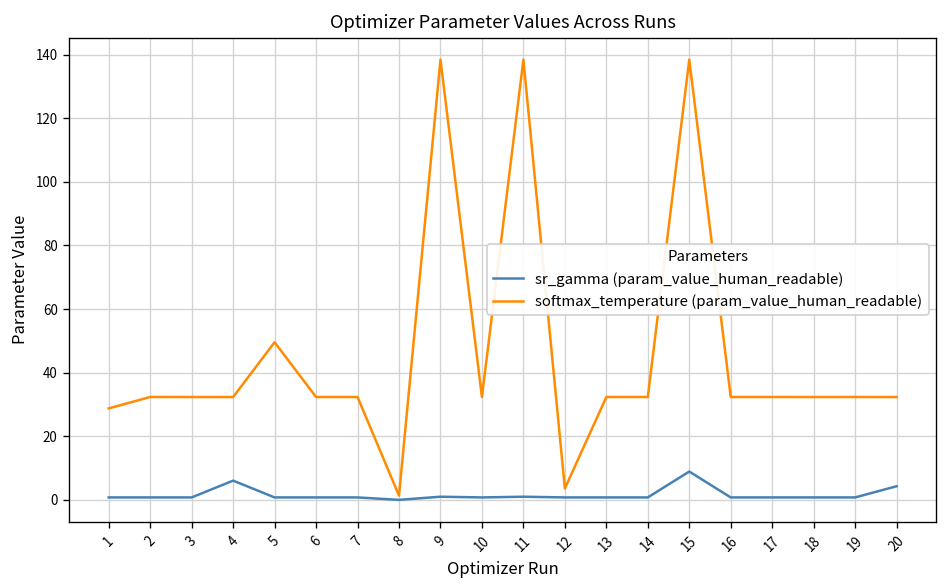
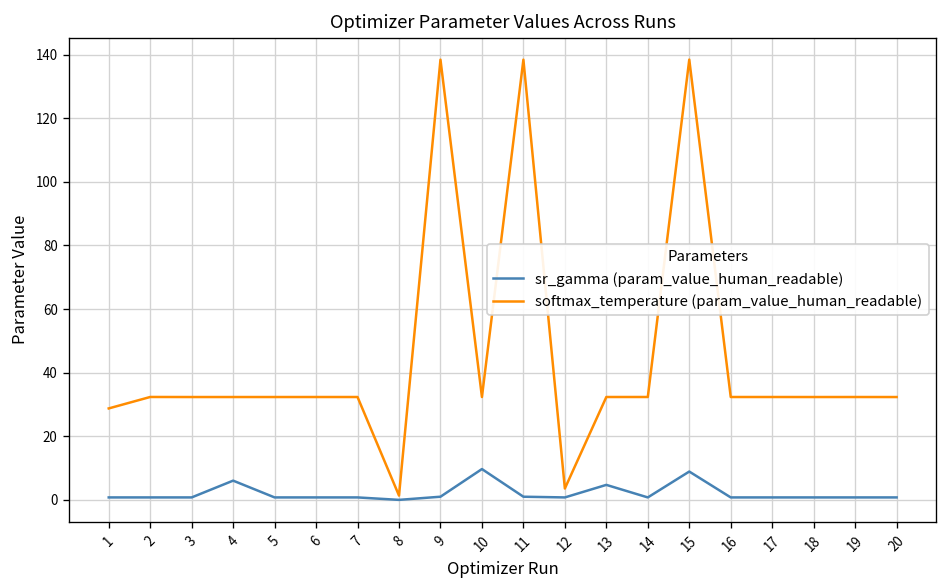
  {
    "sr_gamma (param_value_human_readable)": {
      "1": 1,
      "2": 1,
      "3": 1,
      "4": 6,
      "5": 1,
      "6": 1,
      "7": 1,
      "8": 0,
      "9": 1,
-     "10": 1,
+     "10": 10,
      "11": 1,
      "12": 1,
-     "13": 1,
+     "13": 5,
      "14": 1,
      "15": 9,
      "16": 1,
      "17": 1,
      "18": 1,
      "19": 1,
-     "20": 4
+     "20": 1
    },
    "softmax_temperature (param_value_human_readable)": {
      "1": 29,
      "2": 32,
      "3": 32,
      "4": 32,
-     "5": 50,
+     "5": 32,
      "6": 32,
      "7": 32,
      "8": 1,
      "9": 138,
      "10": 32,
      "11": 138,
      "12": 4,
      "13": 32,
      "14": 32,
      "15": 138,
      "16": 32,
      "17": 32,
      "18": 32,
      "19": 32,
      "20": 32
    }
  }
